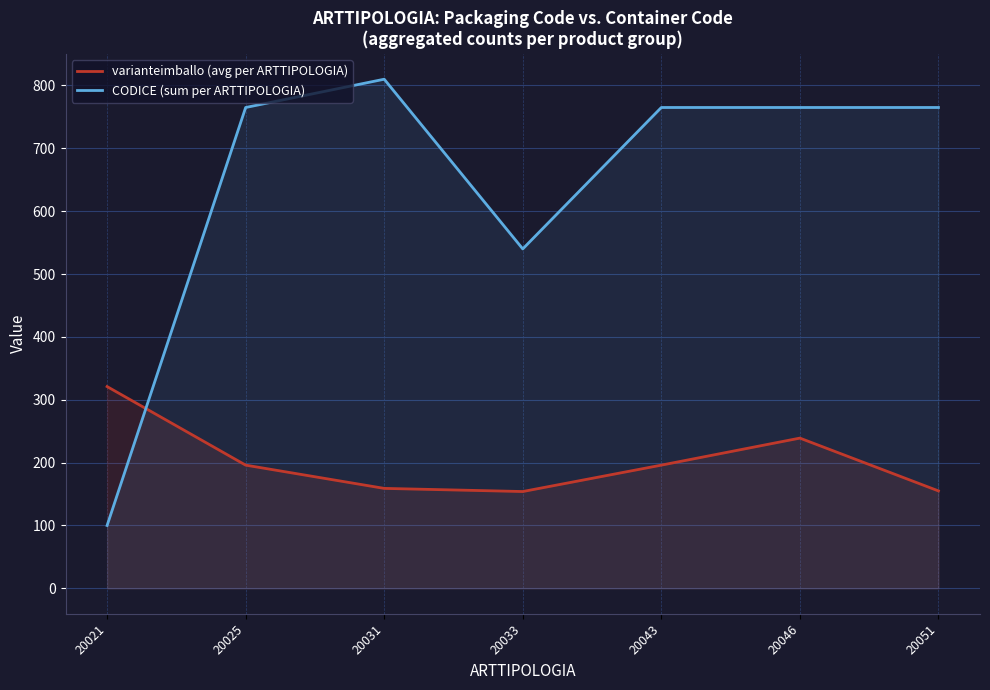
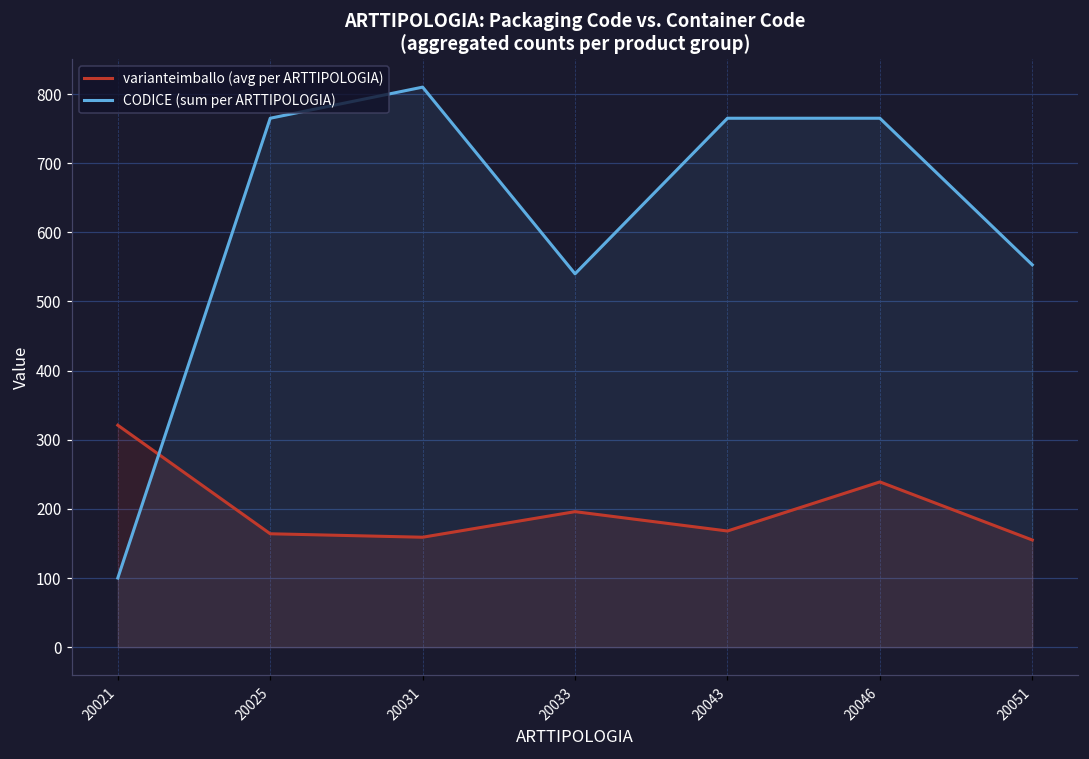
  {
    "varianteimballo (avg per ARTTIPOLOGIA)": {
      "20021": 320,
-     "20025": 200,
+     "20025": 160,
      "20031": 160,
-     "20033": 150,
-     "20043": 200,
+     "20033": 200,
+     "20043": 170,
      "20046": 240,
      "20051": 160
    },
    "CODICE (sum per ARTTIPOLOGIA)": {
      "20021": 100,
      "20025": 770,
      "20031": 810,
      "20033": 540,
      "20043": 770,
      "20046": 770,
-     "20051": 770
+     "20051": 550
    }
  }
